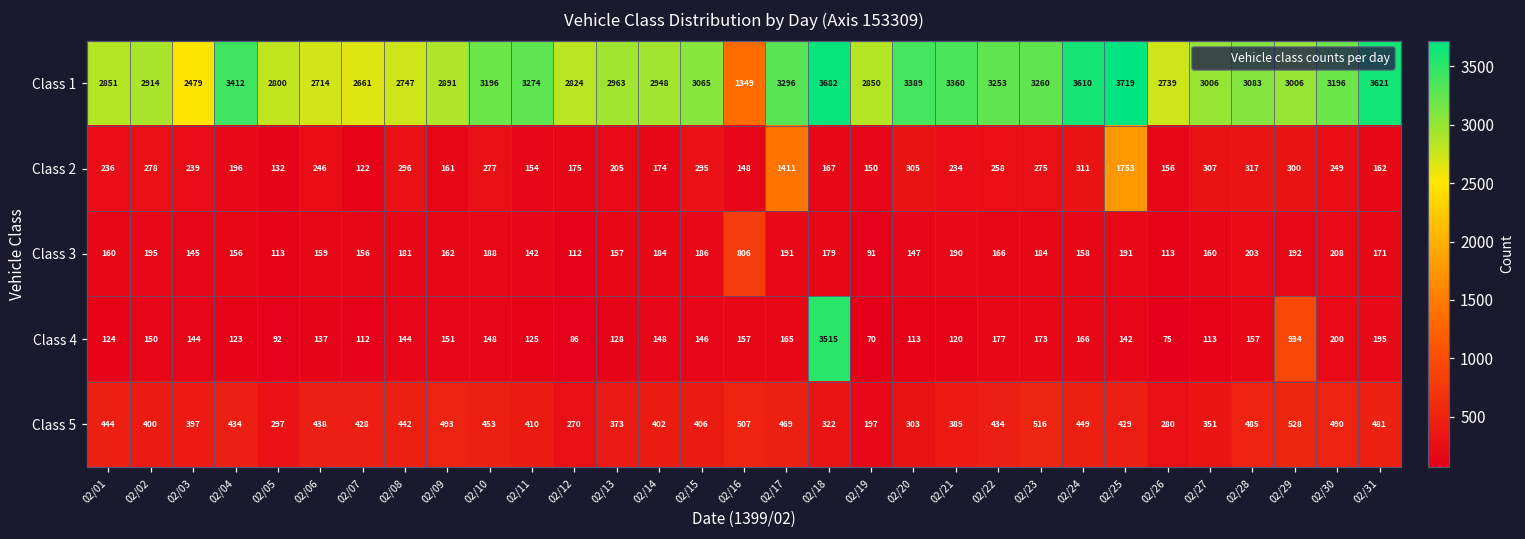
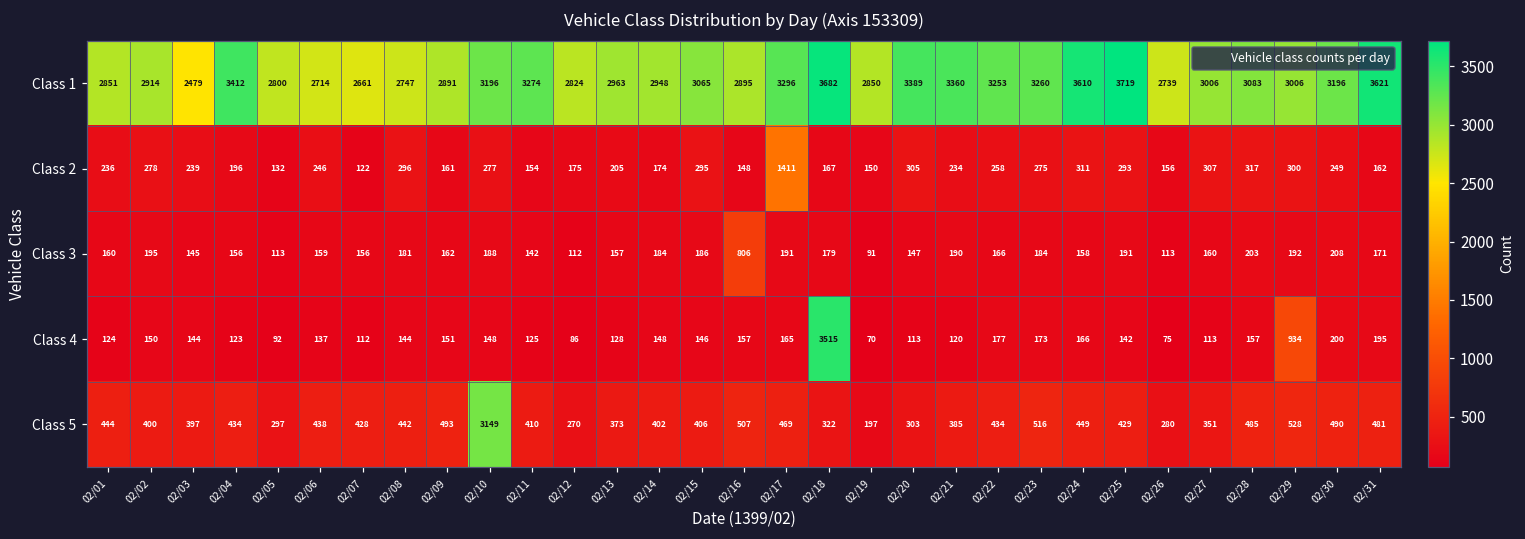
  {
    "Class 1": {
      "02/01": 2851,
      "02/02": 2914,
      "02/03": 2479,
      "02/04": 3412,
      "02/05": 2800,
      "02/06": 2714,
      "02/07": 2661,
      "02/08": 2747,
      "02/09": 2891,
      "02/10": 3196,
      "02/11": 3274,
      "02/12": 2824,
      "02/13": 2963,
      "02/14": 2948,
      "02/15": 3065,
-     "02/16": 1349,
+     "02/16": 2895,
      "02/17": 3296,
      "02/18": 3682,
      "02/19": 2850,
      "02/20": 3389,
      "02/21": 3360,
      "02/22": 3253,
      "02/23": 3260,
      "02/24": 3610,
      "02/25": 3719,
      "02/26": 2739,
      "02/27": 3006,
      "02/28": 3083,
      "02/29": 3006,
      "02/30": 3196,
      "02/31": 3621
    },
    "Class 2": {
      "02/01": 236,
      "02/02": 278,
      "02/03": 239,
      "02/04": 196,
      "02/05": 132,
      "02/06": 246,
      "02/07": 122,
      "02/08": 296,
      "02/09": 161,
      "02/10": 277,
      "02/11": 154,
      "02/12": 175,
      "02/13": 205,
      "02/14": 174,
      "02/15": 295,
      "02/16": 148,
      "02/17": 1411,
      "02/18": 167,
      "02/19": 150,
      "02/20": 305,
      "02/21": 234,
      "02/22": 258,
      "02/23": 275,
      "02/24": 311,
-     "02/25": 1753,
+     "02/25": 293,
      "02/26": 156,
      "02/27": 307,
      "02/28": 317,
      "02/29": 300,
      "02/30": 249,
      "02/31": 162
    },
    "Class 3": {
      "02/01": 160,
      "02/02": 195,
      "02/03": 145,
      "02/04": 156,
      "02/05": 113,
      "02/06": 159,
      "02/07": 156,
      "02/08": 181,
      "02/09": 162,
      "02/10": 188,
      "02/11": 142,
      "02/12": 112,
      "02/13": 157,
      "02/14": 184,
      "02/15": 186,
      "02/16": 806,
      "02/17": 191,
      "02/18": 179,
      "02/19": 91,
      "02/20": 147,
      "02/21": 190,
      "02/22": 166,
      "02/23": 184,
      "02/24": 158,
      "02/25": 191,
      "02/26": 113,
      "02/27": 160,
      "02/28": 203,
      "02/29": 192,
      "02/30": 208,
      "02/31": 171
    },
    "Class 4": {
      "02/01": 124,
      "02/02": 150,
      "02/03": 144,
      "02/04": 123,
      "02/05": 92,
      "02/06": 137,
      "02/07": 112,
      "02/08": 144,
      "02/09": 151,
      "02/10": 148,
      "02/11": 125,
      "02/12": 86,
      "02/13": 128,
      "02/14": 148,
      "02/15": 146,
      "02/16": 157,
      "02/17": 165,
      "02/18": 3515,
      "02/19": 70,
      "02/20": 113,
      "02/21": 120,
      "02/22": 177,
      "02/23": 173,
      "02/24": 166,
      "02/25": 142,
      "02/26": 75,
      "02/27": 113,
      "02/28": 157,
      "02/29": 934,
      "02/30": 200,
      "02/31": 195
    },
    "Class 5": {
      "02/01": 444,
      "02/02": 400,
      "02/03": 397,
      "02/04": 434,
      "02/05": 297,
      "02/06": 438,
      "02/07": 428,
      "02/08": 442,
      "02/09": 493,
-     "02/10": 453,
+     "02/10": 3149,
      "02/11": 410,
      "02/12": 270,
      "02/13": 373,
      "02/14": 402,
      "02/15": 406,
      "02/16": 507,
      "02/17": 469,
      "02/18": 322,
      "02/19": 197,
      "02/20": 303,
      "02/21": 385,
      "02/22": 434,
      "02/23": 516,
      "02/24": 449,
      "02/25": 429,
      "02/26": 280,
      "02/27": 351,
      "02/28": 485,
      "02/29": 528,
      "02/30": 490,
      "02/31": 481
    }
  }
